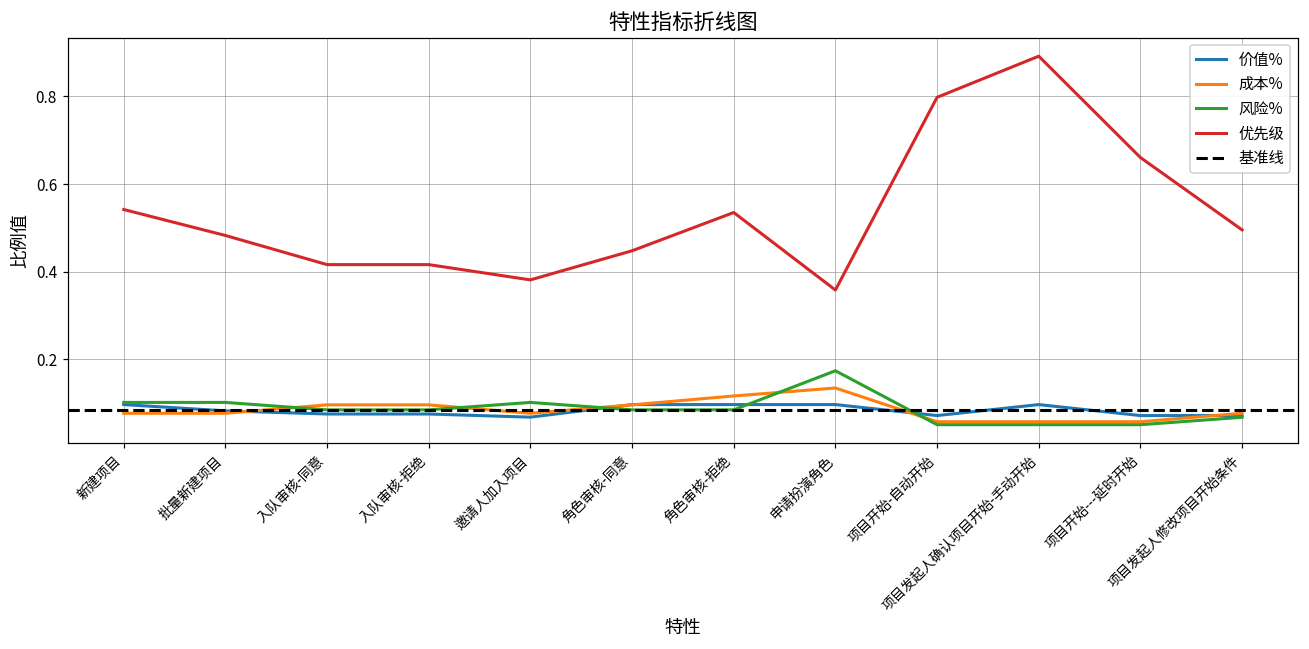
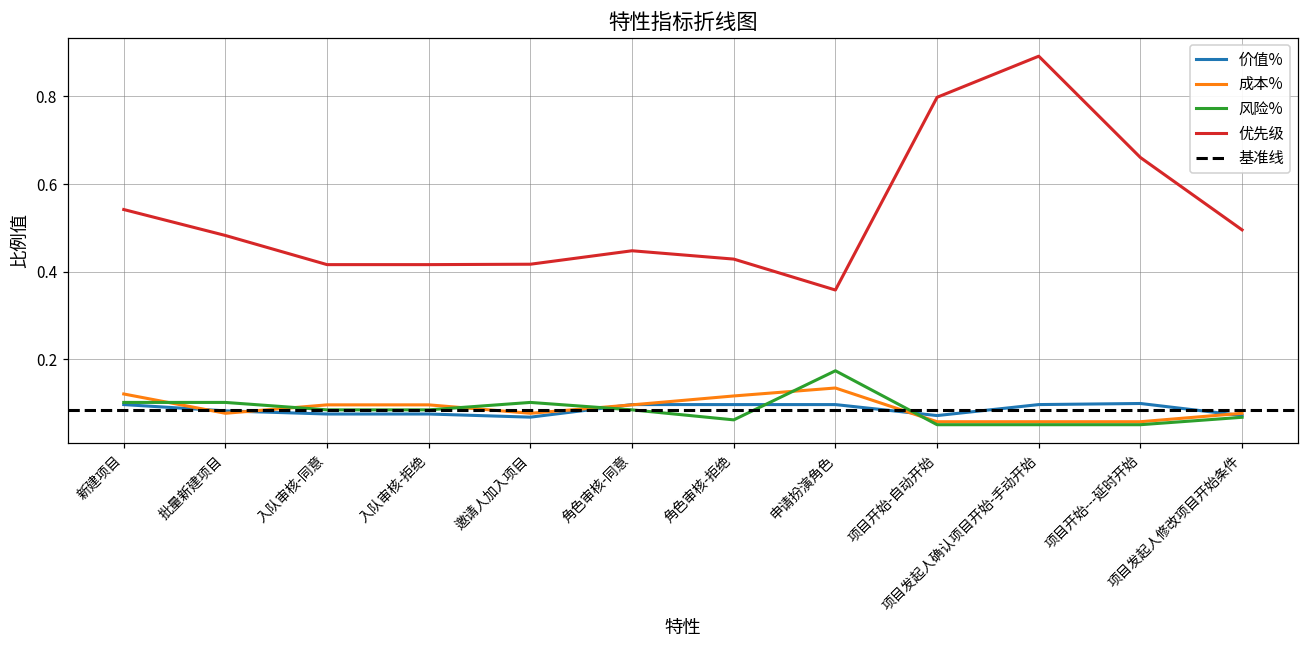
  {
    "价值%": {
      "入队审核-同意": 0.08,
      "入队审核-拒绝": 0.08,
      "邀请人加入项目": 0.07,
      "角色审核-拒绝": 0.10,
      "申请扮演角色": 0.10,
      "项目开始-自动开始": 0.07,
      "项目发起人确认项目开始-手动开始": 0.10,
-     "项目开始---延时开始": 0.07
+     "项目开始---延时开始": 0.10
    },
    "成本%": {
-     "新建项目": 0.08,
+     "新建项目": 0.12,
      "入队审核-同意": 0.10,
      "入队审核-拒绝": 0.10,
      "邀请人加入项目": 0.08,
      "角色审核-拒绝": 0.12,
      "申请扮演角色": 0.13,
      "项目开始-自动开始": 0.06,
      "项目发起人确认项目开始-手动开始": 0.06,
      "项目开始---延时开始": 0.06
    },
    "风险%": {
      "批量新建项目": 0.10,
      "入队审核-同意": 0.08,
      "入队审核-拒绝": 0.08,
      "邀请人加入项目": 0.10,
      "角色审核-同意": 0.08,
-     "角色审核-拒绝": 0.08,
+     "角色审核-拒绝": 0.06,
      "申请扮演角色": 0.17,
      "项目开始-自动开始": 0.05,
      "项目发起人确认项目开始-手动开始": 0.05,
      "项目开始---延时开始": 0.05
    },
    "优先级": {
      "新建项目": 0.54,
      "批量新建项目": 0.48,
      "入队审核-同意": 0.42,
      "入队审核-拒绝": 0.42,
-     "邀请人加入项目": 0.38,
+     "邀请人加入项目": 0.42,
      "角色审核-同意": 0.45,
-     "角色审核-拒绝": 0.53,
+     "角色审核-拒绝": 0.43,
      "申请扮演角色": 0.36,
      "项目开始-自动开始": 0.80,
      "项目发起人确认项目开始-手动开始": 0.89,
      "项目开始---延时开始": 0.66,
      "项目发起人修改项目开始条件": 0.50
    }
  }
